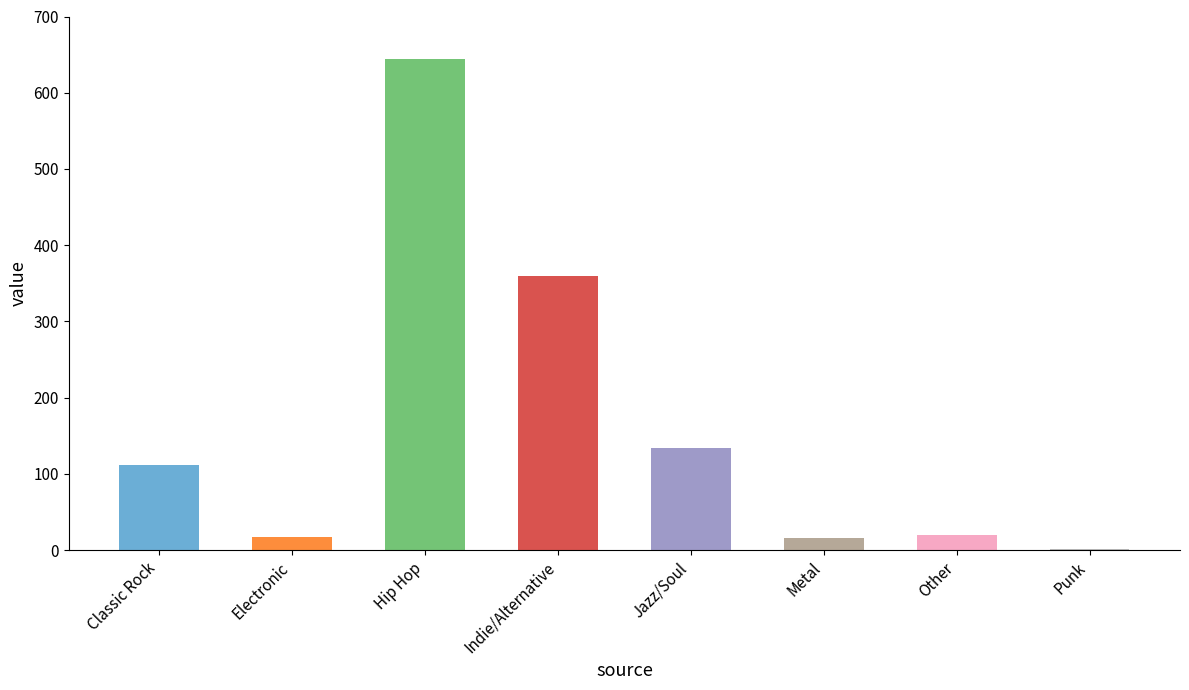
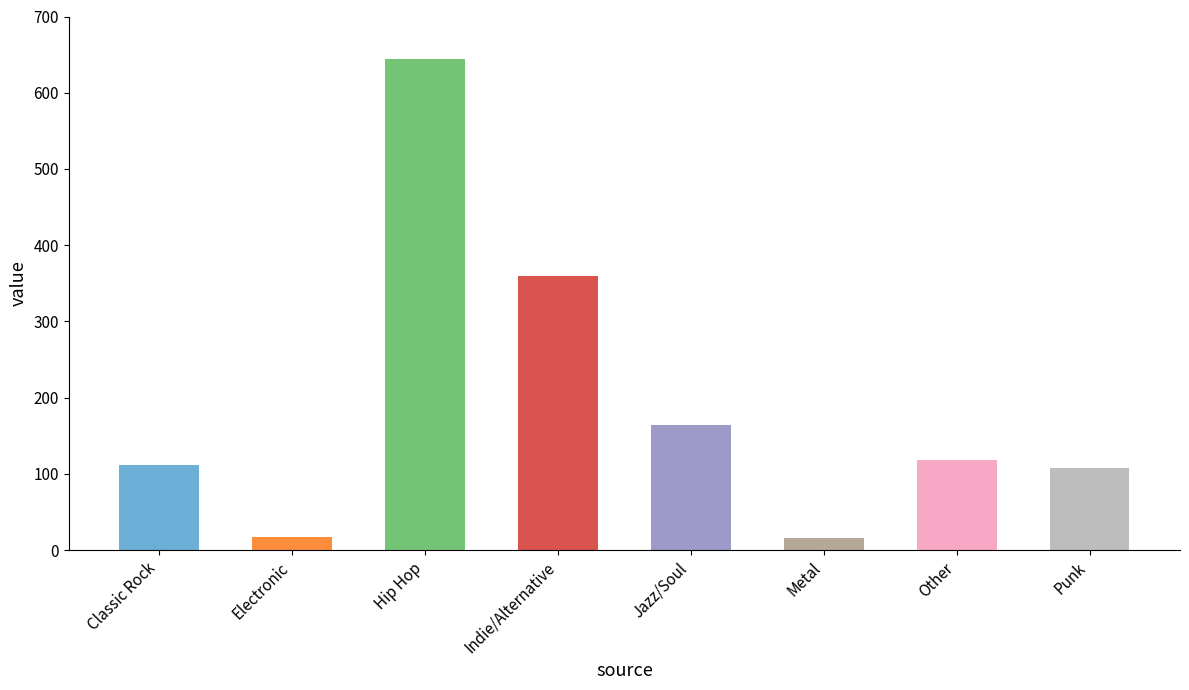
  {
    "Classic Rock": 110,
    "Electronic": 20,
    "Hip Hop": 640,
    "Indie/Alternative": 360,
-   "Jazz/Soul": 130,
+   "Jazz/Soul": 160,
    "Metal": 20,
-   "Other": 20,
-   "Punk": 0
+   "Other": 120,
+   "Punk": 110
  }
